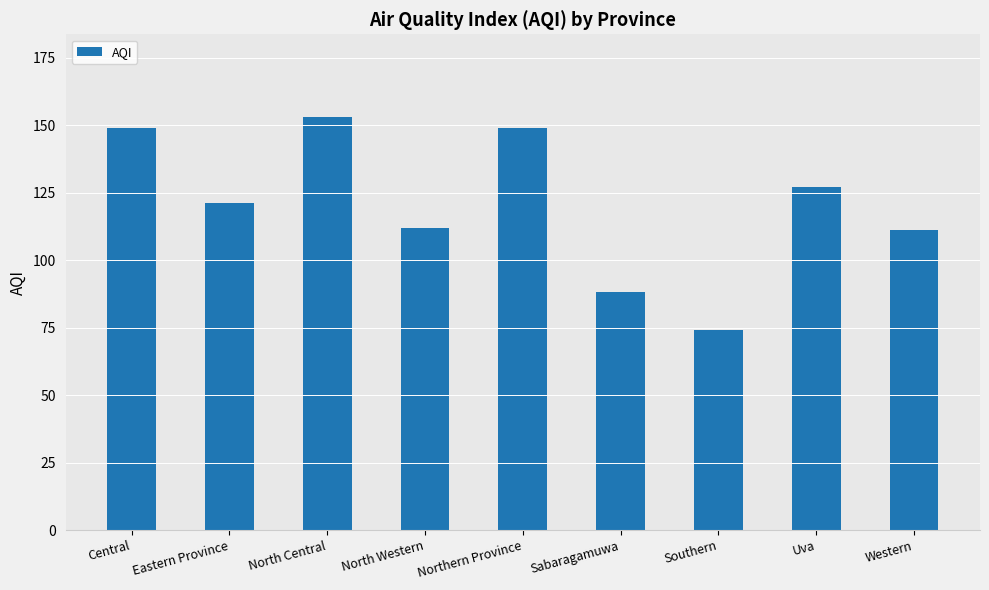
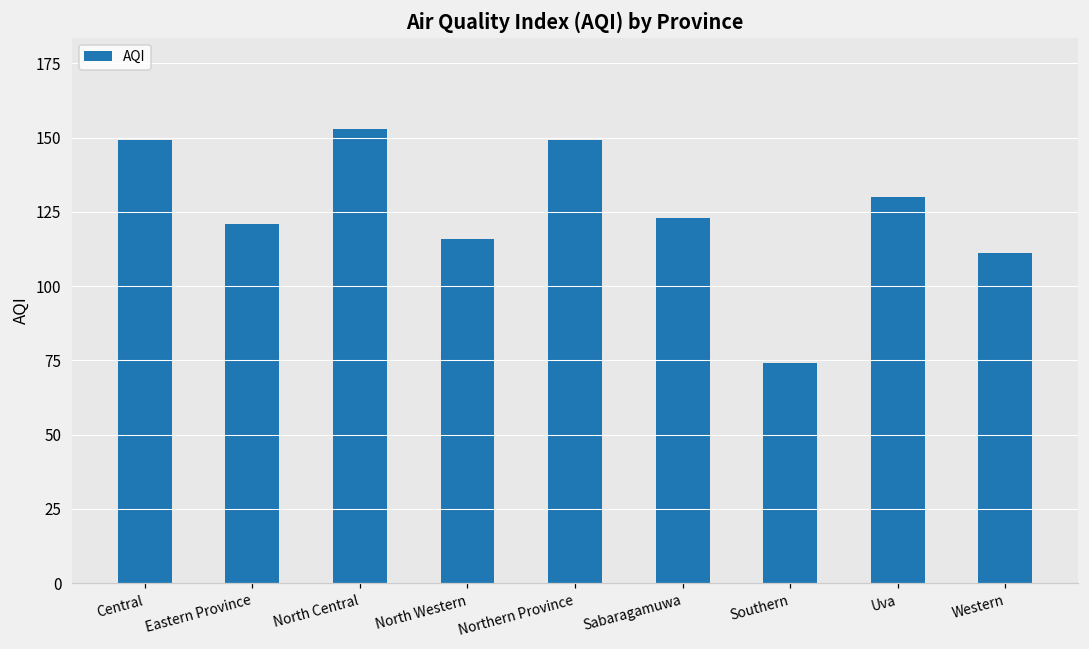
  {
    "Central": 149,
    "Eastern Province": 121,
    "North Central": 153,
-   "North Western": 112,
+   "North Western": 116,
    "Northern Province": 149,
-   "Sabaragamuwa": 88,
+   "Sabaragamuwa": 123,
    "Southern": 74,
-   "Uva": 127,
+   "Uva": 130,
    "Western": 111
  }
